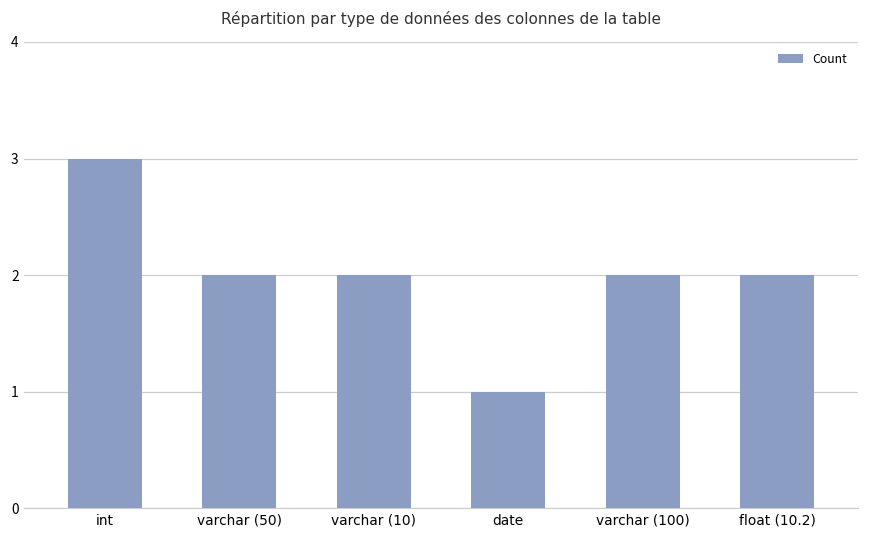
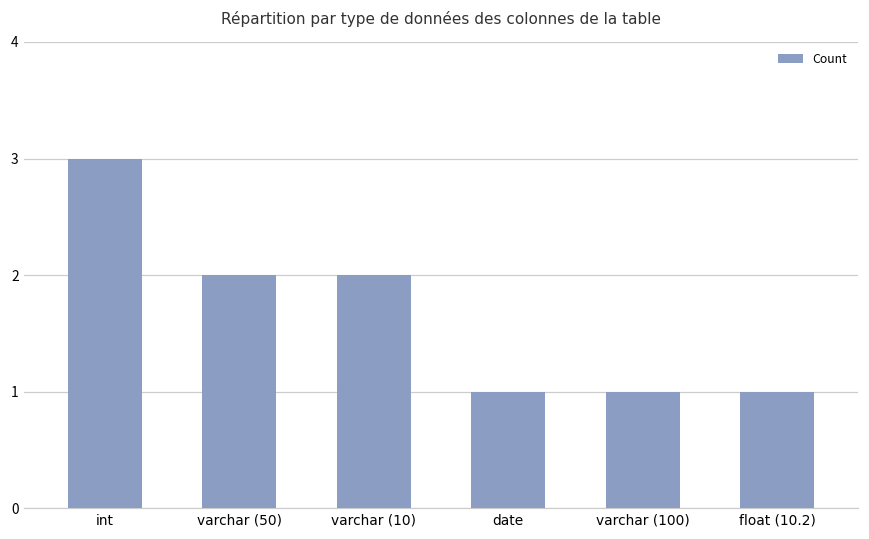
  {
    "int": 3,
    "varchar (50)": 2,
    "varchar (10)": 2,
    "date": 1,
-   "varchar (100)": 2,
-   "float (10.2)": 2
+   "varchar (100)": 1,
+   "float (10.2)": 1
  }
